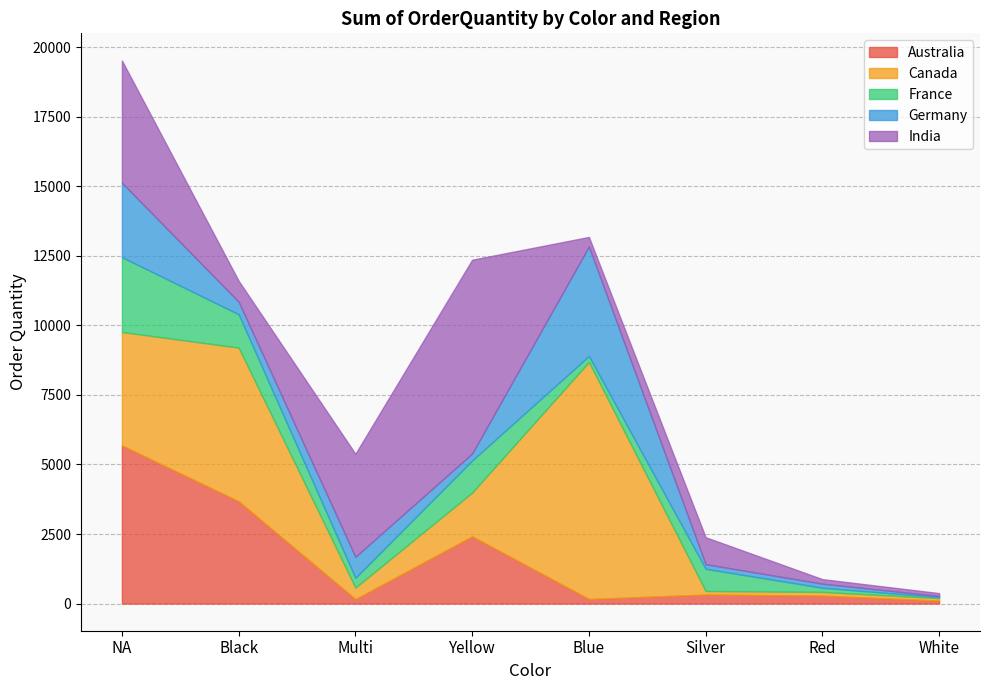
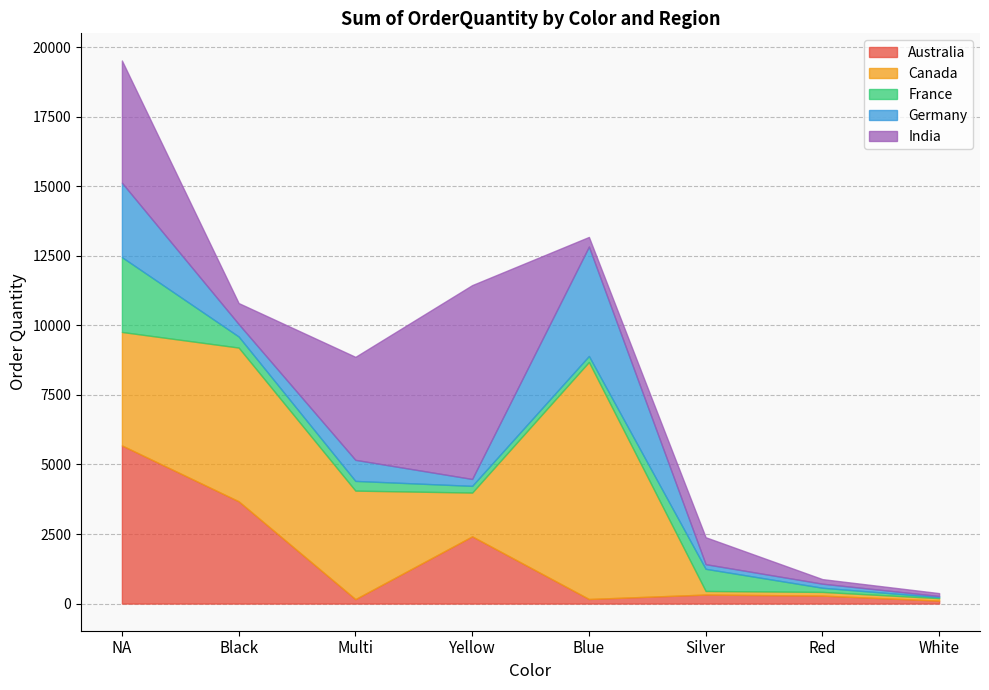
  {
    "Australia": {
      "NA": 5700,
      "Black": 3700,
      "Multi": 200,
      "Yellow": 2400,
      "Blue": 200,
      "Silver": 300,
      "Red": 300
    },
    "Canada": {
      "NA": 4100,
      "Black": 5500,
-     "Multi": 400,
+     "Multi": 3900,
      "Yellow": 1600,
      "Blue": 8500,
      "Silver": 100,
      "Red": 100
    },
    "France": {
      "NA": 2700,
-     "Black": 1200,
+     "Black": 400,
      "Multi": 300,
-     "Yellow": 1200,
+     "Yellow": 200,
      "Blue": 200,
      "Silver": 800,
      "Red": 200
    },
    "Germany": {
      "NA": 2700,
      "Black": 400,
      "Multi": 800,
      "Yellow": 200,
      "Blue": 3900,
      "Silver": 200,
      "Red": 100
    },
    "India": {
      "NA": 4400,
      "Black": 800,
      "Multi": 3700,
      "Yellow": 7000,
      "Blue": 300,
      "Silver": 1000,
      "Red": 200,
      "White": 100
    }
  }
